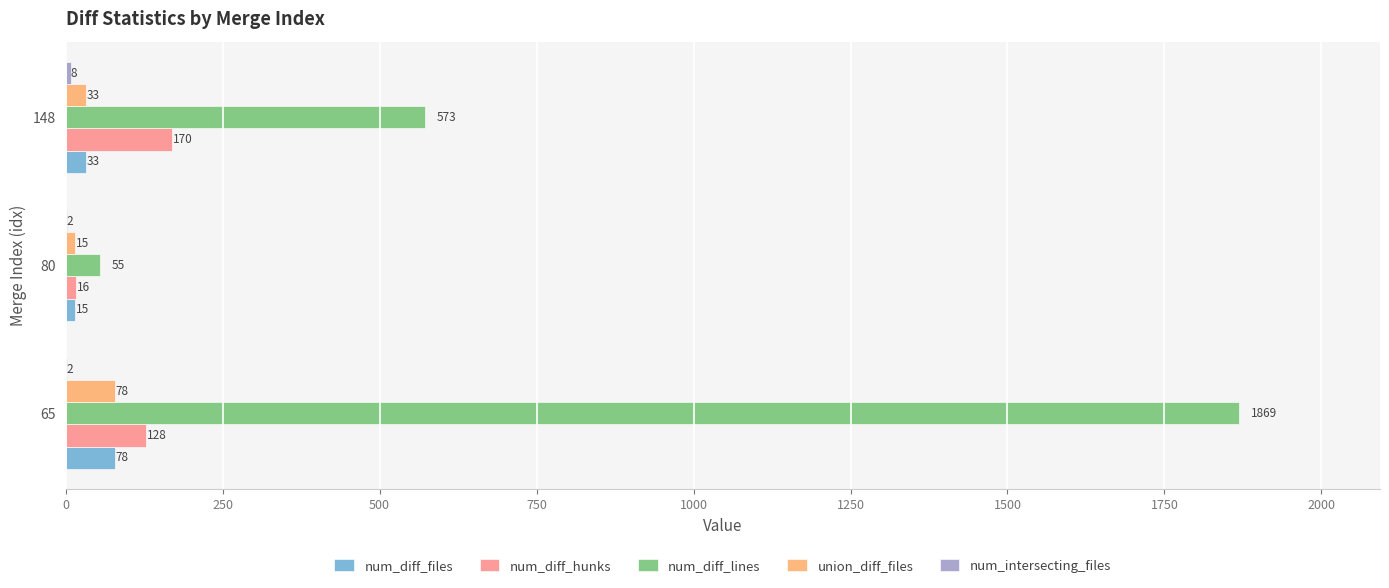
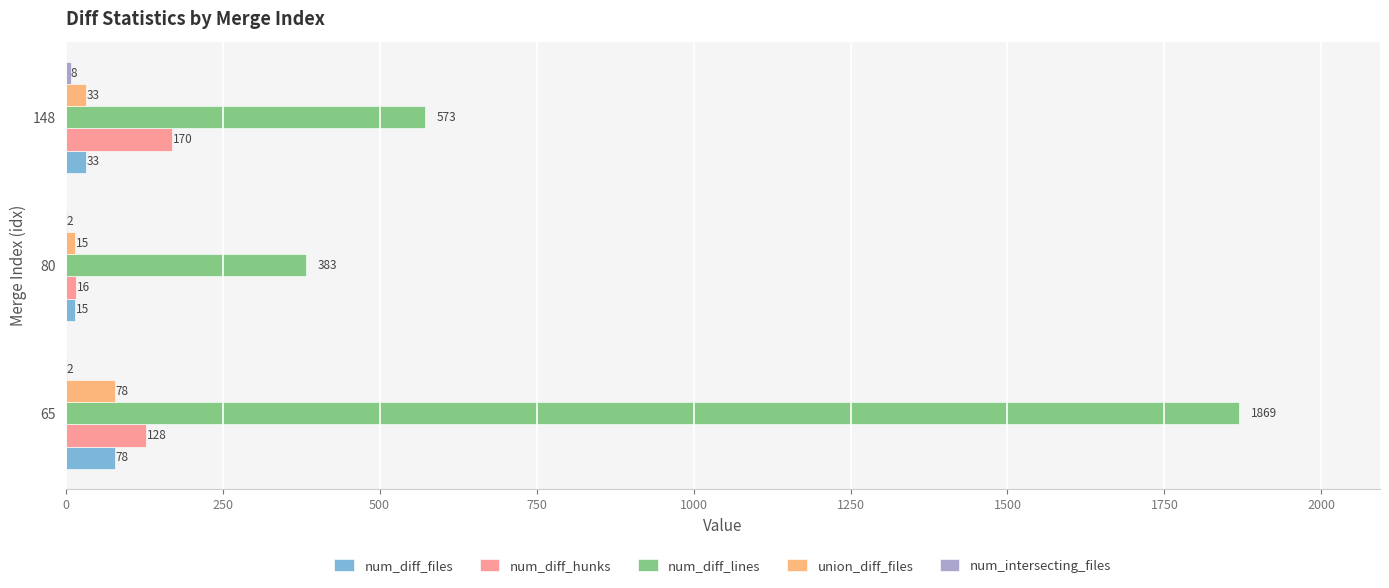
  {
    "num_diff_lines": {
      "148": 573,
-     "80": 55,
+     "80": 383,
      "65": 1869
    }
  }
